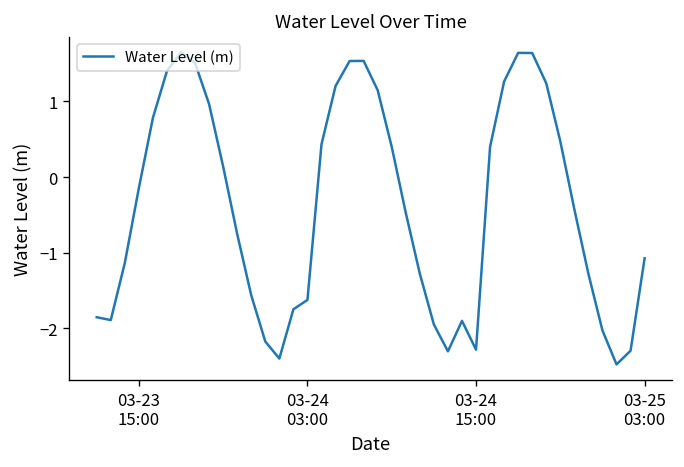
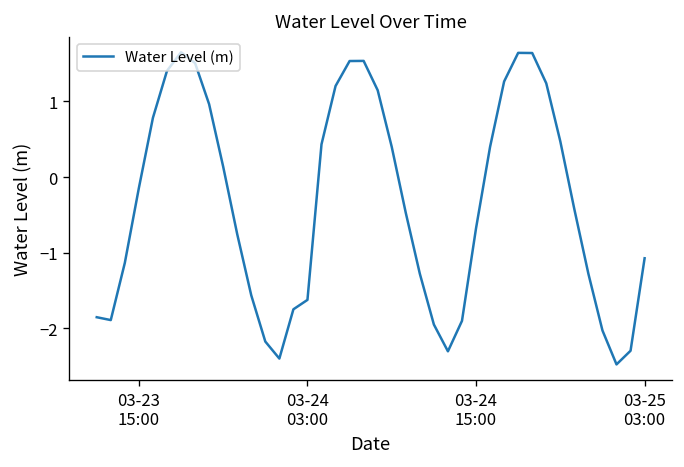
  {
    "03-23 15:00": -0.1,
    "03-24 03:00": -1.6,
-   "03-24 15:00": -2.3,
+   "03-24 15:00": -0.7,
    "03-25 03:00": -1.1
  }
